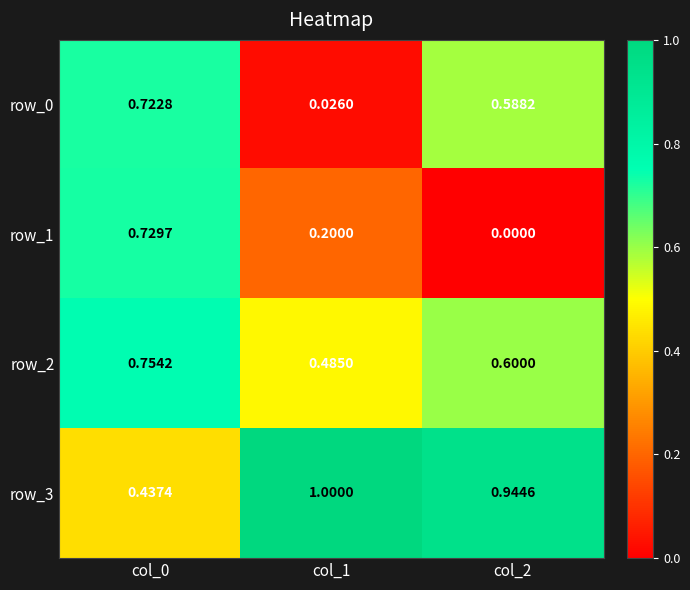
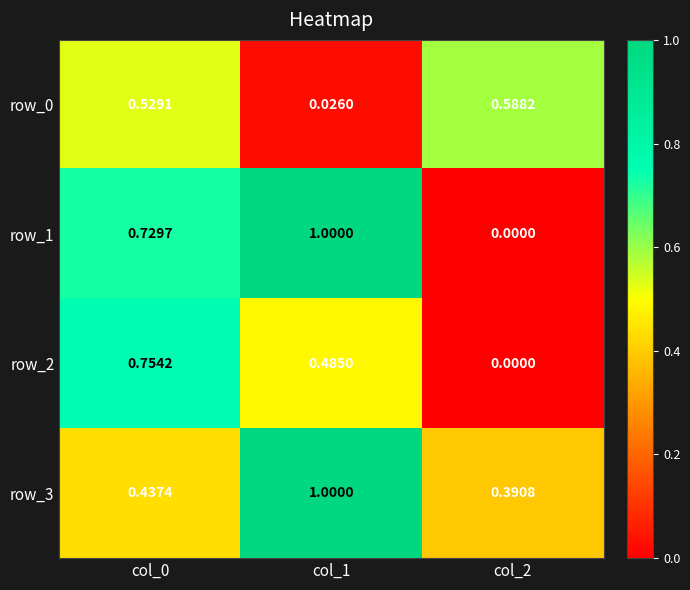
  {
    "row_0": {
-     "col_0": 0.7228,
+     "col_0": 0.5291,
      "col_1": 0.0260,
      "col_2": 0.5882
    },
    "row_1": {
      "col_0": 0.7297,
-     "col_1": 0.2000,
+     "col_1": 1.0000,
      "col_2": 0.0000
    },
    "row_2": {
      "col_0": 0.7542,
      "col_1": 0.4850,
-     "col_2": 0.6000
+     "col_2": 0.0000
    },
    "row_3": {
      "col_0": 0.4374,
      "col_1": 1.0000,
-     "col_2": 0.9446
+     "col_2": 0.3908
    }
  }
